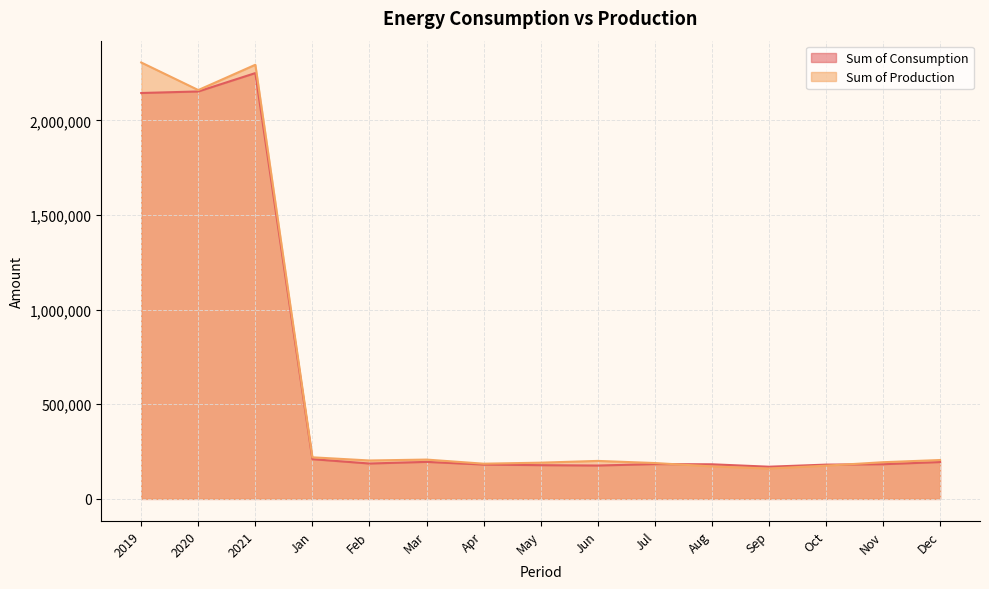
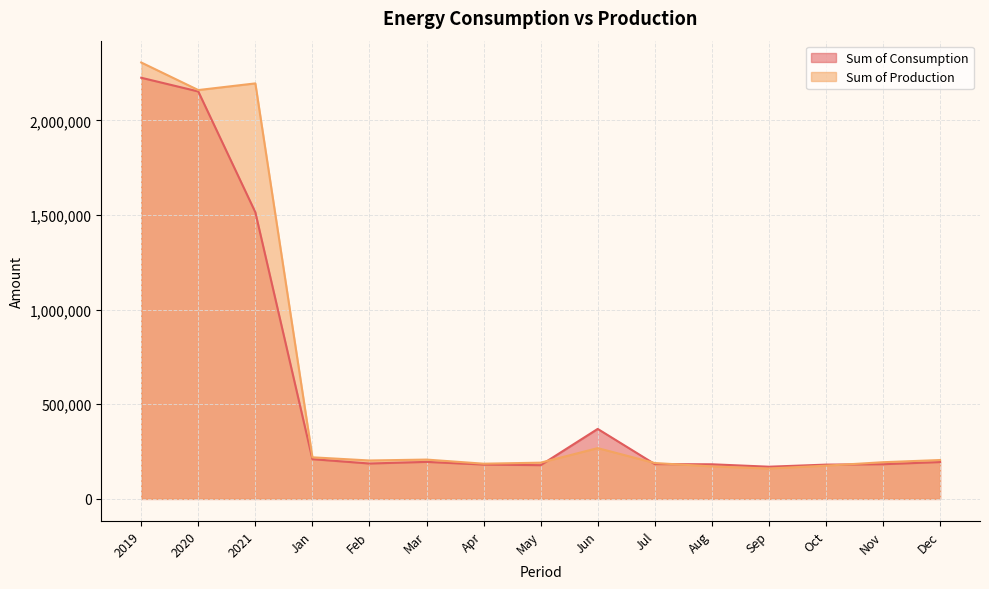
  {
    "Sum of Consumption": {
-     "2019": "2,150,000",
-     "2021": "2,250,000",
+     "2019": "2,230,000",
+     "2021": "1,510,000",
      "Feb": "190,000",
-     "Jun": "180,000"
+     "Jun": "370,000"
    },
    "Sum of Production": {
      "2019": "2,310,000",
-     "2021": "2,290,000",
+     "2021": "2,200,000",
      "Feb": "200,000",
-     "Jun": "200,000"
+     "Jun": "270,000"
    }
  }
